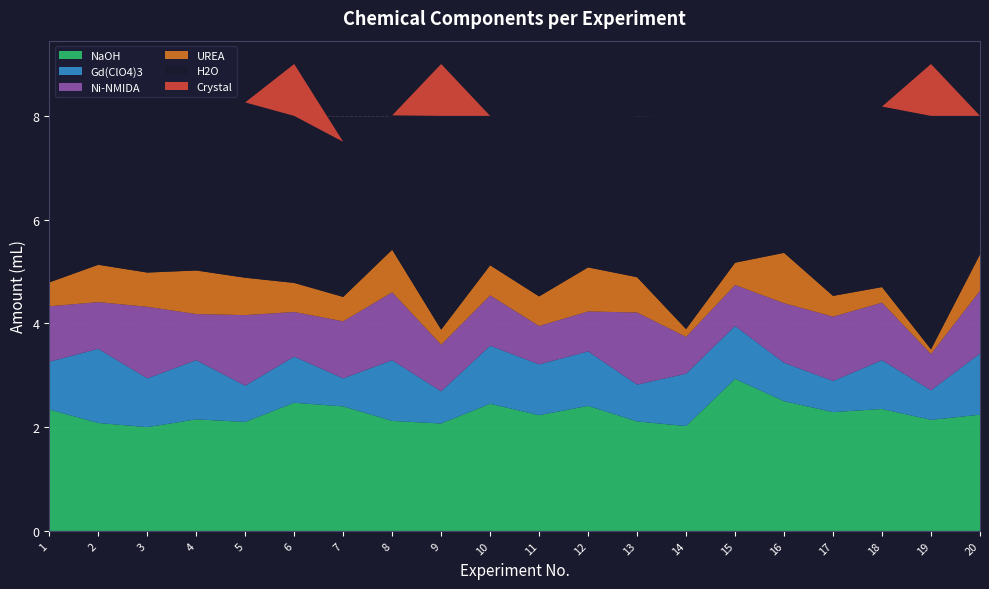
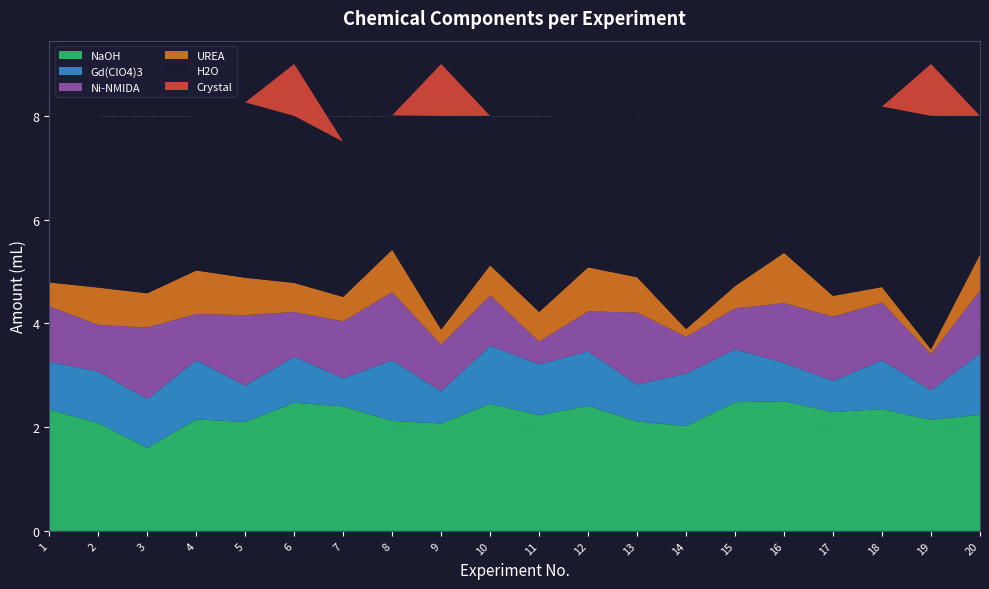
  {
    "NaOH": {
      "1": 2.3,
      "2": 2.1,
-     "3": 2.0,
+     "3": 1.6,
      "4": 2.2,
      "5": 2.1,
      "6": 2.5,
      "7": 2.4,
      "8": 2.1,
      "9": 2.1,
      "10": 2.5,
      "11": 2.2,
      "12": 2.4,
      "13": 2.1,
      "14": 2.0,
-     "15": 2.9,
+     "15": 2.5,
      "16": 2.5,
      "17": 2.3,
      "18": 2.4,
      "19": 2.1,
      "20": 2.2
    },
    "Gd(ClO4)3": {
      "1": 0.9,
-     "2": 1.4,
+     "2": 1.0,
      "3": 0.9,
      "4": 1.1,
      "5": 0.7,
      "6": 0.9,
      "7": 0.5,
      "8": 1.2,
      "9": 0.6,
      "10": 1.1,
      "11": 1.0,
      "12": 1.0,
      "13": 0.7,
      "14": 1.0,
      "15": 1.0,
      "16": 0.7,
      "17": 0.6,
      "18": 0.9,
      "19": 0.6,
      "20": 1.2
    },
    "Ni-NMIDA": {
      "1": 1.1,
      "2": 0.9,
      "3": 1.4,
      "4": 0.9,
      "5": 1.4,
      "6": 0.9,
      "7": 1.1,
      "8": 1.3,
      "9": 0.9,
      "10": 1.0,
-     "11": 0.7,
+     "11": 0.4,
      "12": 0.8,
      "13": 1.4,
      "14": 0.7,
      "15": 0.8,
      "16": 1.2,
      "17": 1.2,
      "18": 1.1,
      "19": 0.7,
      "20": 1.2
    },
    "H2O": {
      "6": 3.2,
      "9": 4.1,
      "19": 4.5
    }
  }
